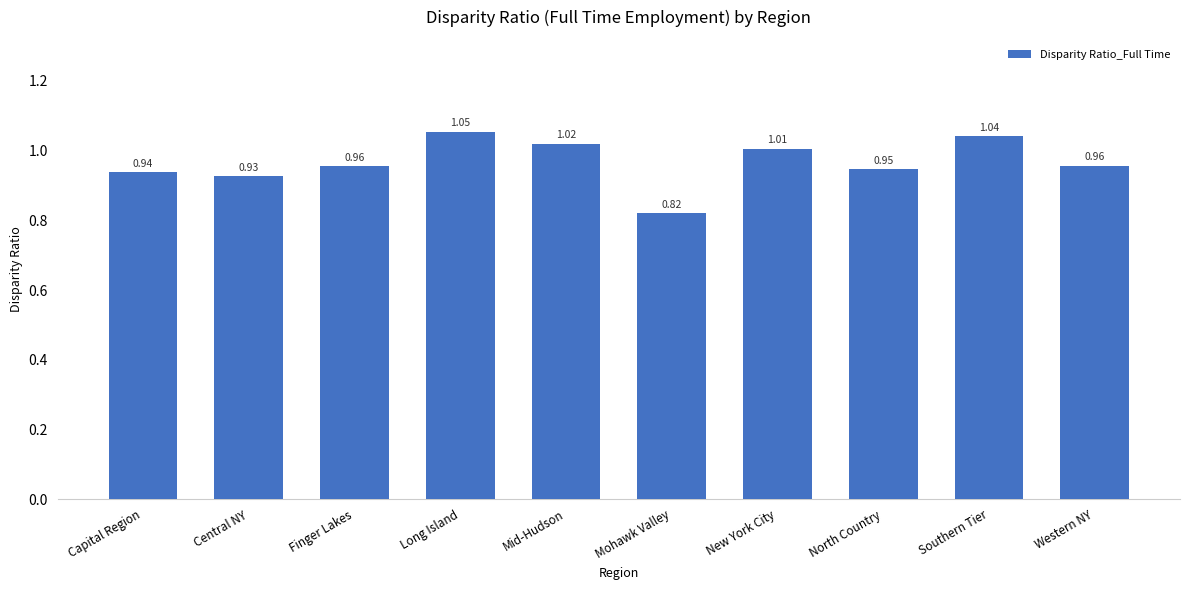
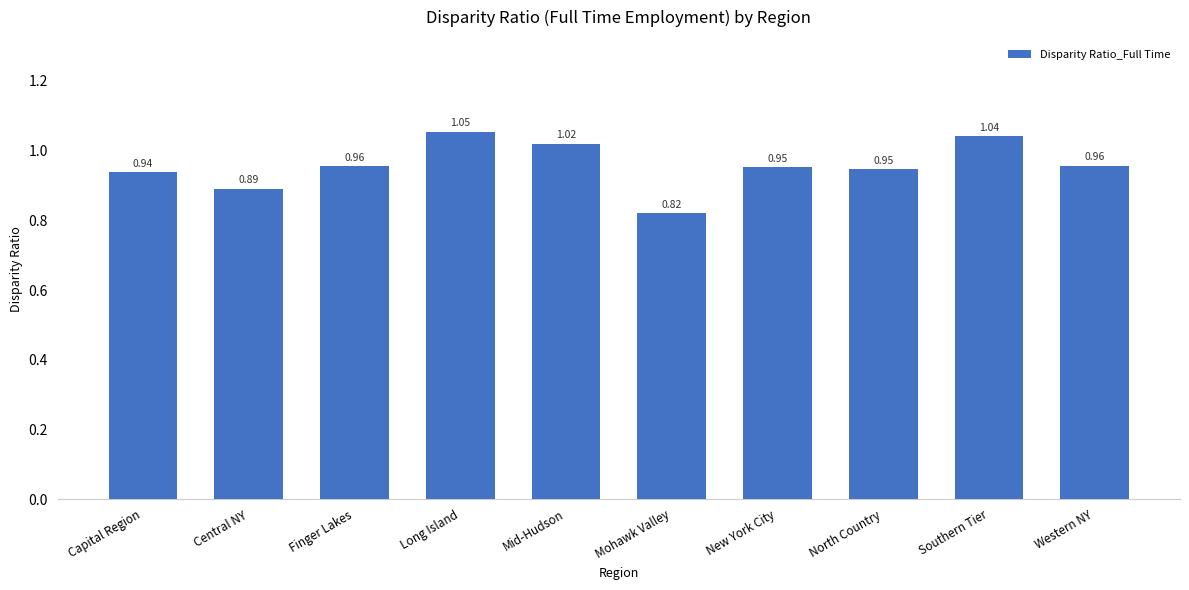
  {
    "Capital Region": 0.94,
-   "Central NY": 0.93,
+   "Central NY": 0.89,
    "Finger Lakes": 0.96,
    "Long Island": 1.05,
    "Mid-Hudson": 1.02,
    "Mohawk Valley": 0.82,
-   "New York City": 1.01,
+   "New York City": 0.95,
    "North Country": 0.95,
    "Southern Tier": 1.04,
    "Western NY": 0.96
  }
